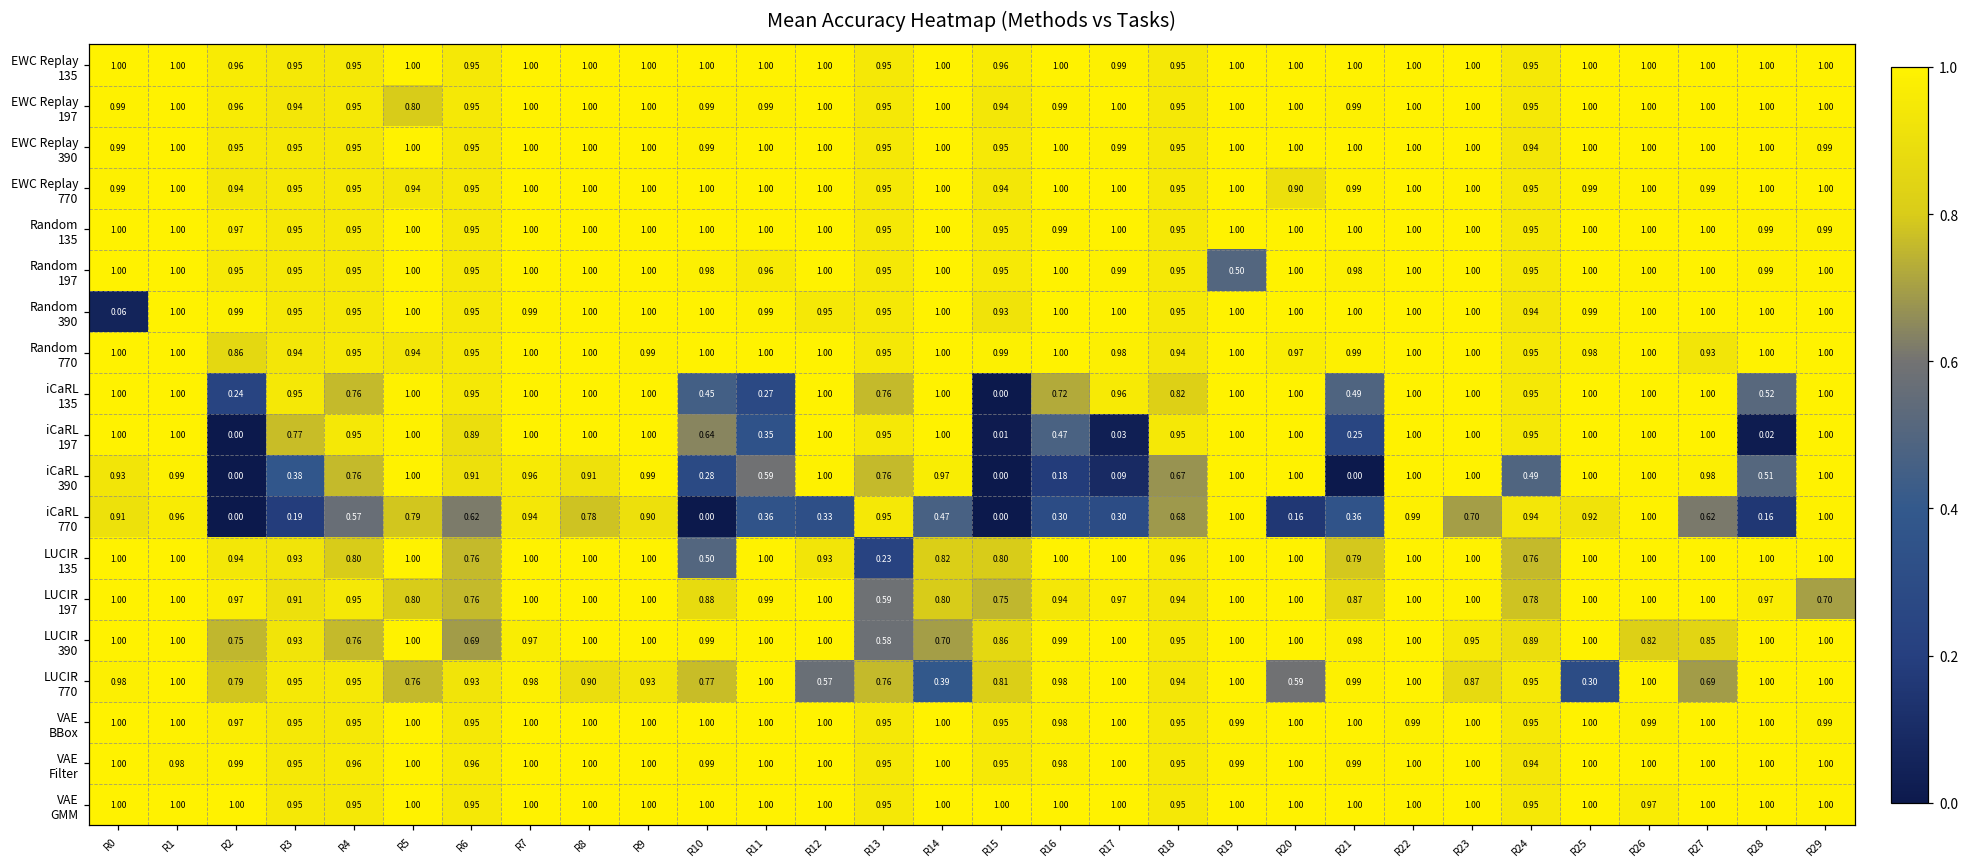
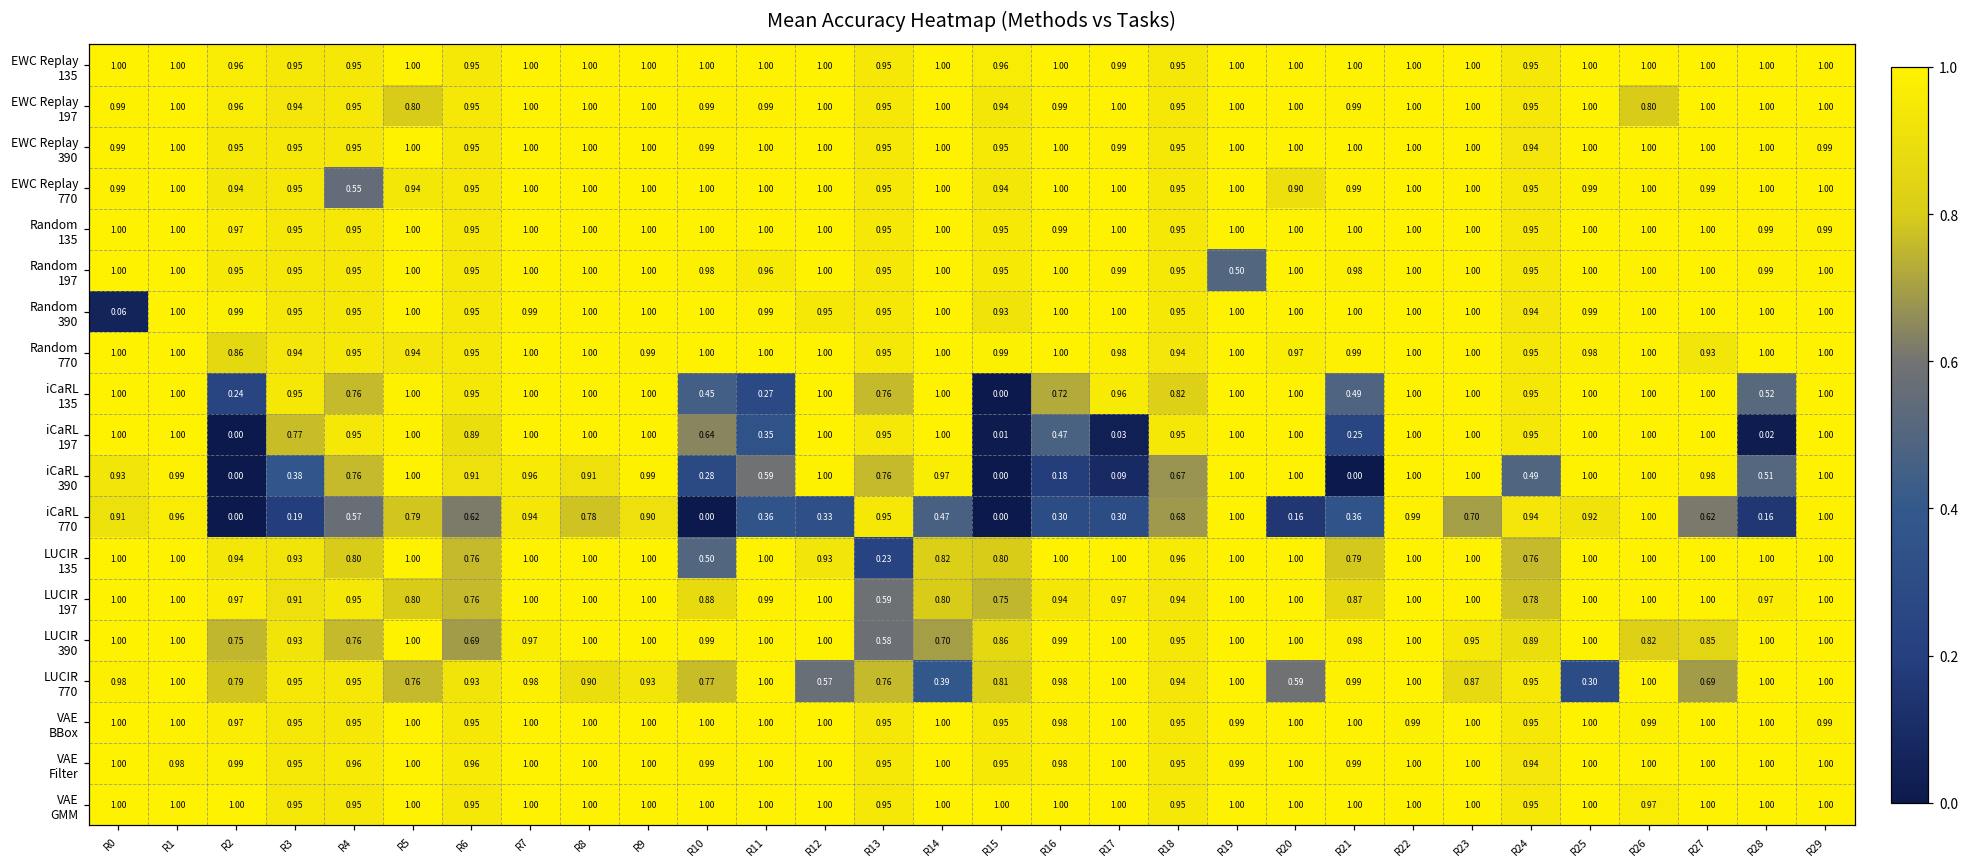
  {
    "EWC Replay 197": {
      "R0": 0.99,
      "R1": 1.00,
      "R2": 0.96,
      "R3": 0.94,
      "R4": 0.95,
      "R5": 0.80,
      "R6": 0.95,
      "R7": 1.00,
      "R8": 1.00,
      "R9": 1.00,
      "R10": 0.99,
      "R11": 0.99,
      "R12": 1.00,
      "R13": 0.95,
      "R14": 1.00,
      "R15": 0.94,
      "R16": 0.99,
      "R17": 1.00,
      "R18": 0.95,
      "R19": 1.00,
      "R20": 1.00,
      "R21": 0.99,
      "R22": 1.00,
      "R23": 1.00,
      "R24": 0.95,
      "R25": 1.00,
-     "R26": 1.00,
+     "R26": 0.80,
      "R27": 1.00,
      "R28": 1.00,
      "R29": 1.00
    },
    "EWC Replay 770": {
      "R0": 0.99,
      "R1": 1.00,
      "R2": 0.94,
      "R3": 0.95,
-     "R4": 0.95,
+     "R4": 0.55,
      "R5": 0.94,
      "R6": 0.95,
      "R7": 1.00,
      "R8": 1.00,
      "R9": 1.00,
      "R10": 1.00,
      "R11": 1.00,
      "R12": 1.00,
      "R13": 0.95,
      "R14": 1.00,
      "R15": 0.94,
      "R16": 1.00,
      "R17": 1.00,
      "R18": 0.95,
      "R19": 1.00,
      "R20": 0.90,
      "R21": 0.99,
      "R22": 1.00,
      "R23": 1.00,
      "R24": 0.95,
      "R25": 0.99,
      "R26": 1.00,
      "R27": 0.99,
      "R28": 1.00,
      "R29": 1.00
    },
    "LUCIR 197": {
      "R0": 1.00,
      "R1": 1.00,
      "R2": 0.97,
      "R3": 0.91,
      "R4": 0.95,
      "R5": 0.80,
      "R6": 0.76,
      "R7": 1.00,
      "R8": 1.00,
      "R9": 1.00,
      "R10": 0.88,
      "R11": 0.99,
      "R12": 1.00,
      "R13": 0.59,
      "R14": 0.80,
      "R15": 0.75,
      "R16": 0.94,
      "R17": 0.97,
      "R18": 0.94,
      "R19": 1.00,
      "R20": 1.00,
      "R21": 0.87,
      "R22": 1.00,
      "R23": 1.00,
      "R24": 0.78,
      "R25": 1.00,
      "R26": 1.00,
      "R27": 1.00,
      "R28": 0.97,
-     "R29": 0.70
+     "R29": 1.00
    }
  }
